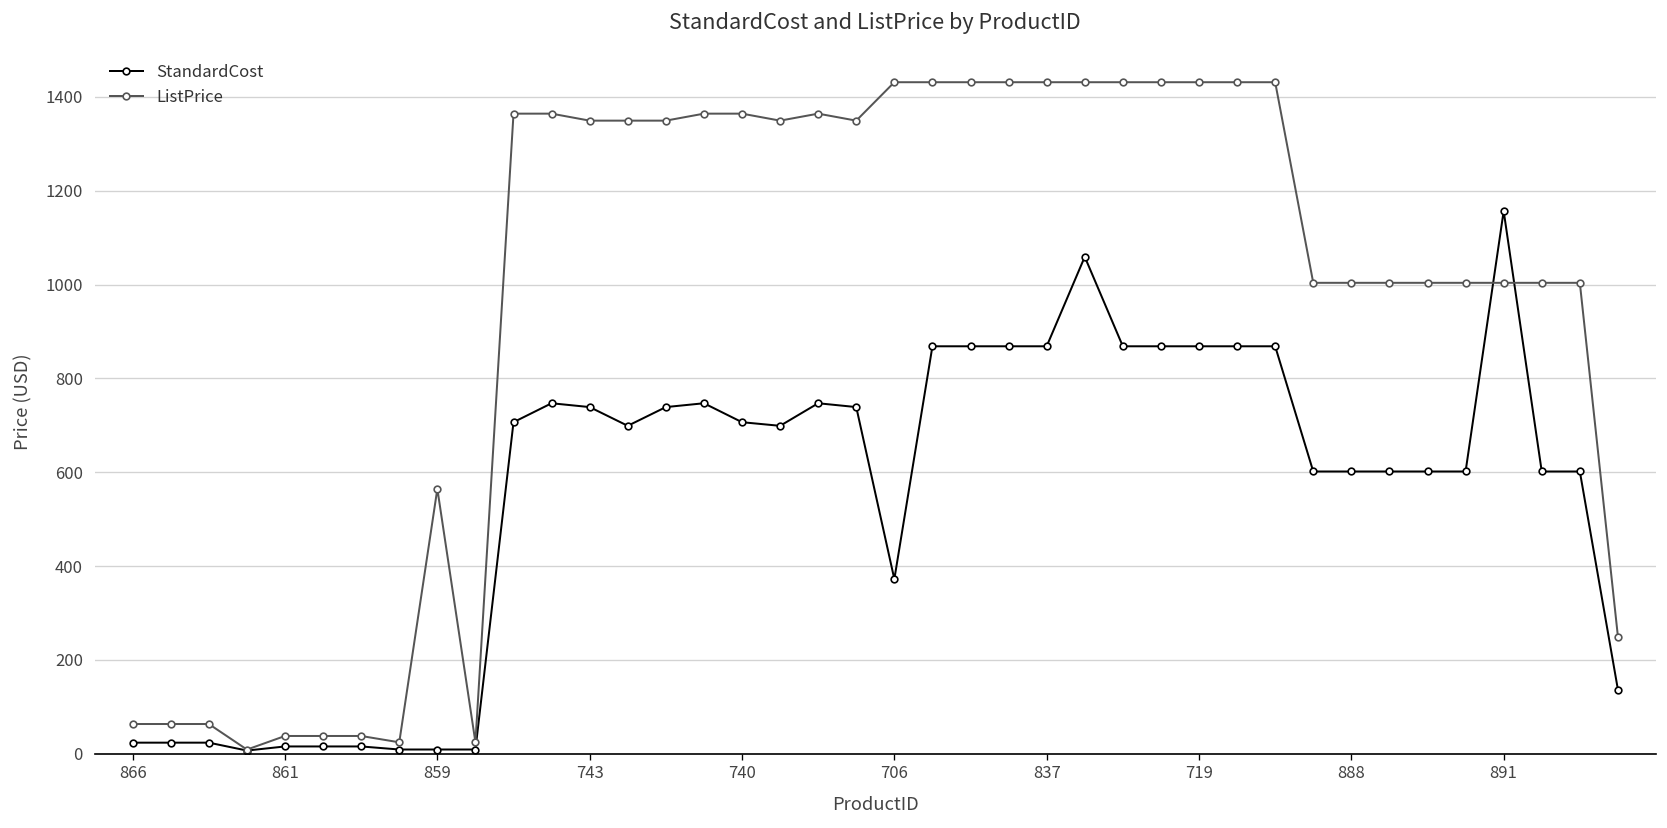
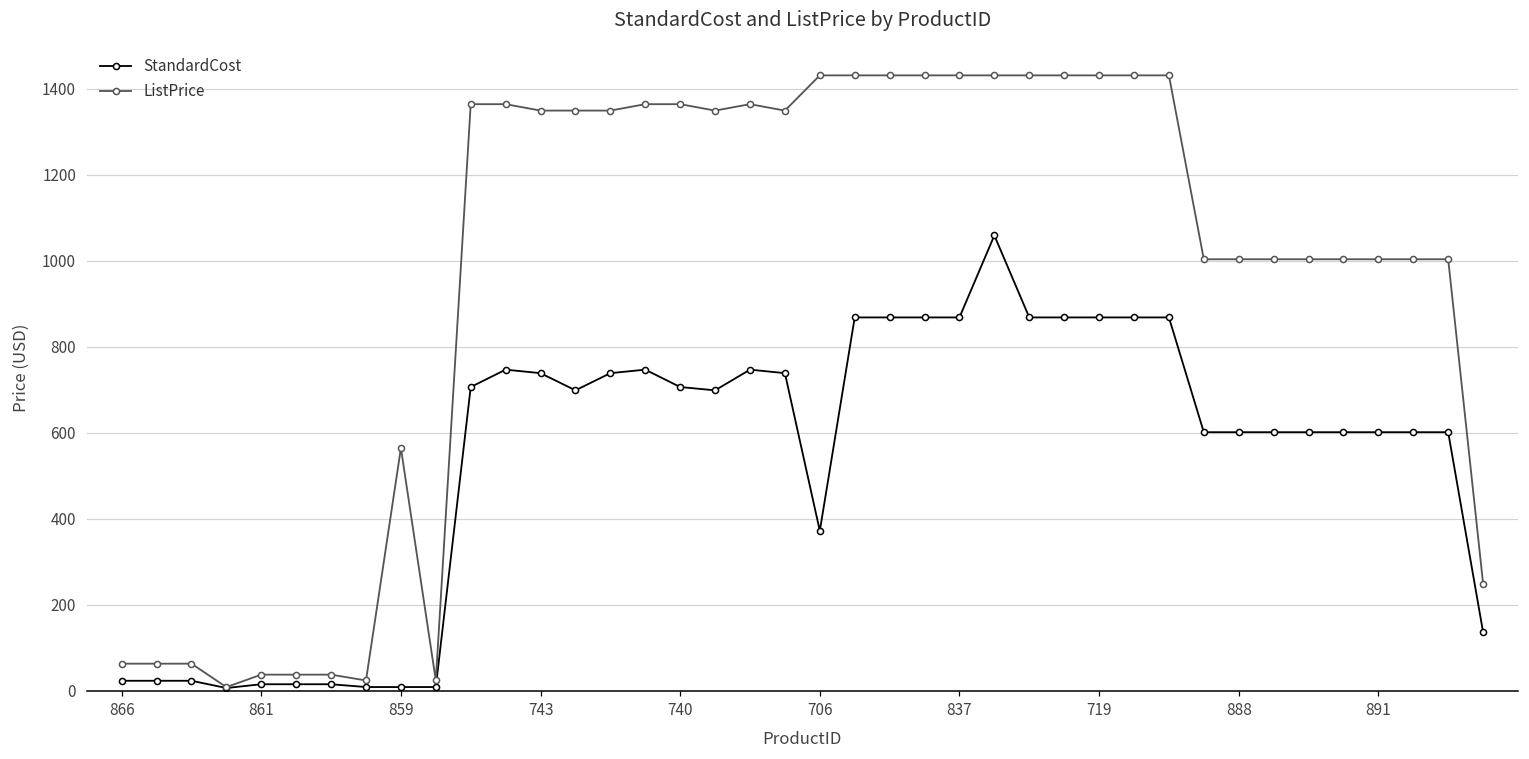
  {
    "StandardCost": {
      "866": 20,
      "861": 20,
      "859": 10,
      "743": 740,
      "740": 710,
      "706": 370,
      "837": 870,
      "719": 870,
      "888": 600,
-     "891": 1160
+     "891": 600
    },
    "ListPrice": {
      "866": 60,
      "861": 40,
      "859": 560,
      "743": 1350,
      "740": 1360,
      "706": 1430,
      "837": 1430,
      "719": 1430,
      "888": 1000,
      "891": 1000
    }
  }
